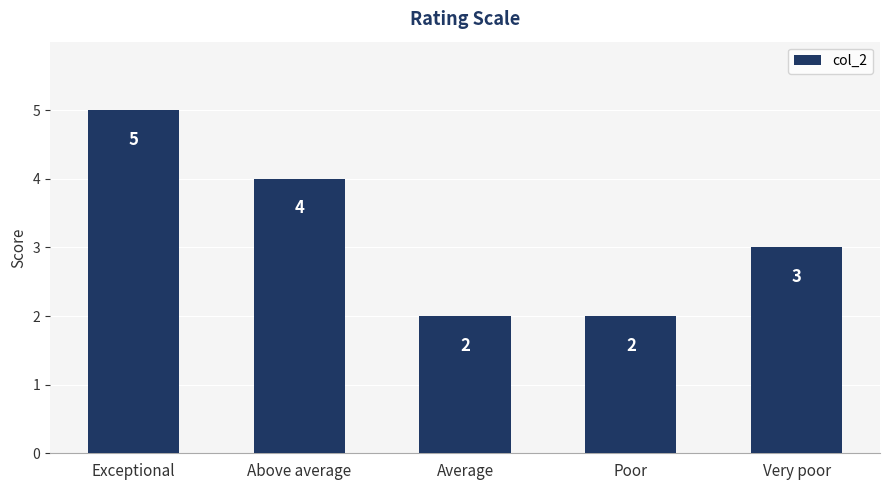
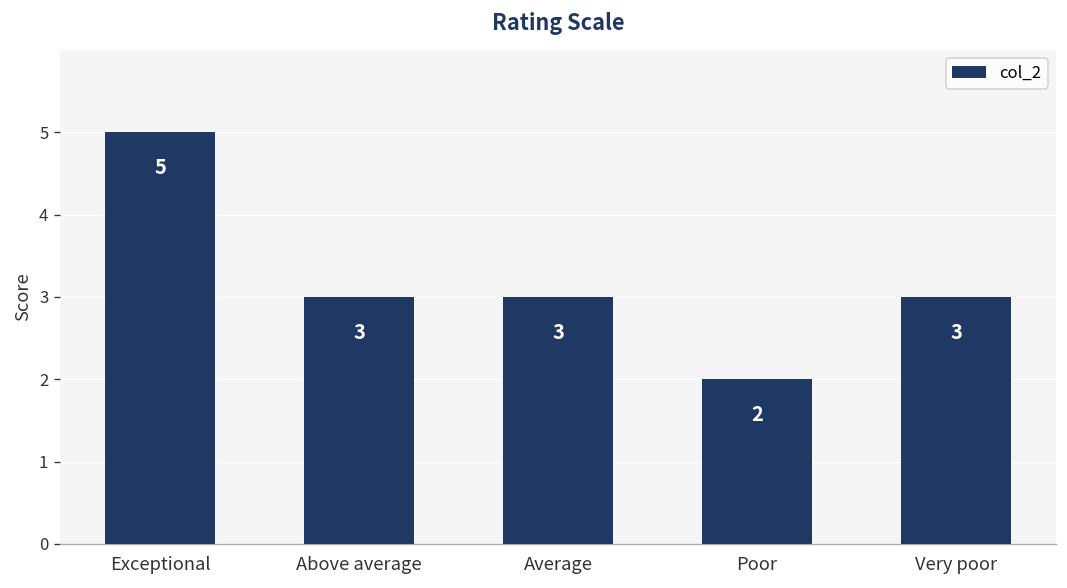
  {
    "Exceptional": 5,
-   "Above average": 4,
-   "Average": 2,
+   "Above average": 3,
+   "Average": 3,
    "Poor": 2,
    "Very poor": 3
  }
